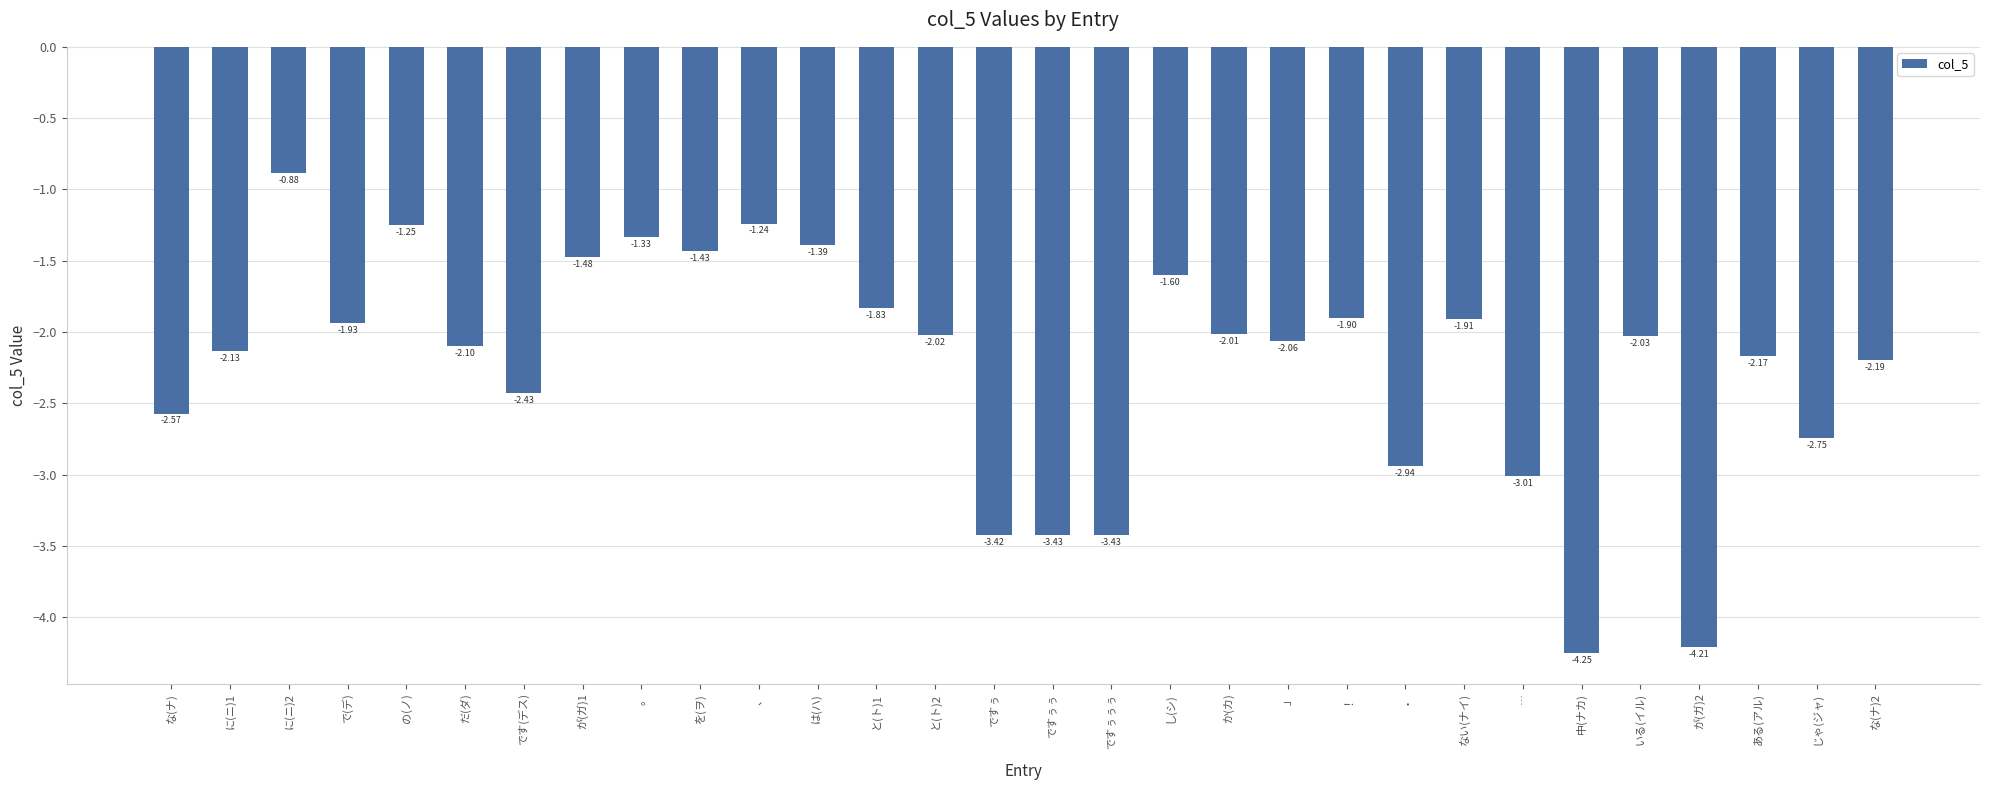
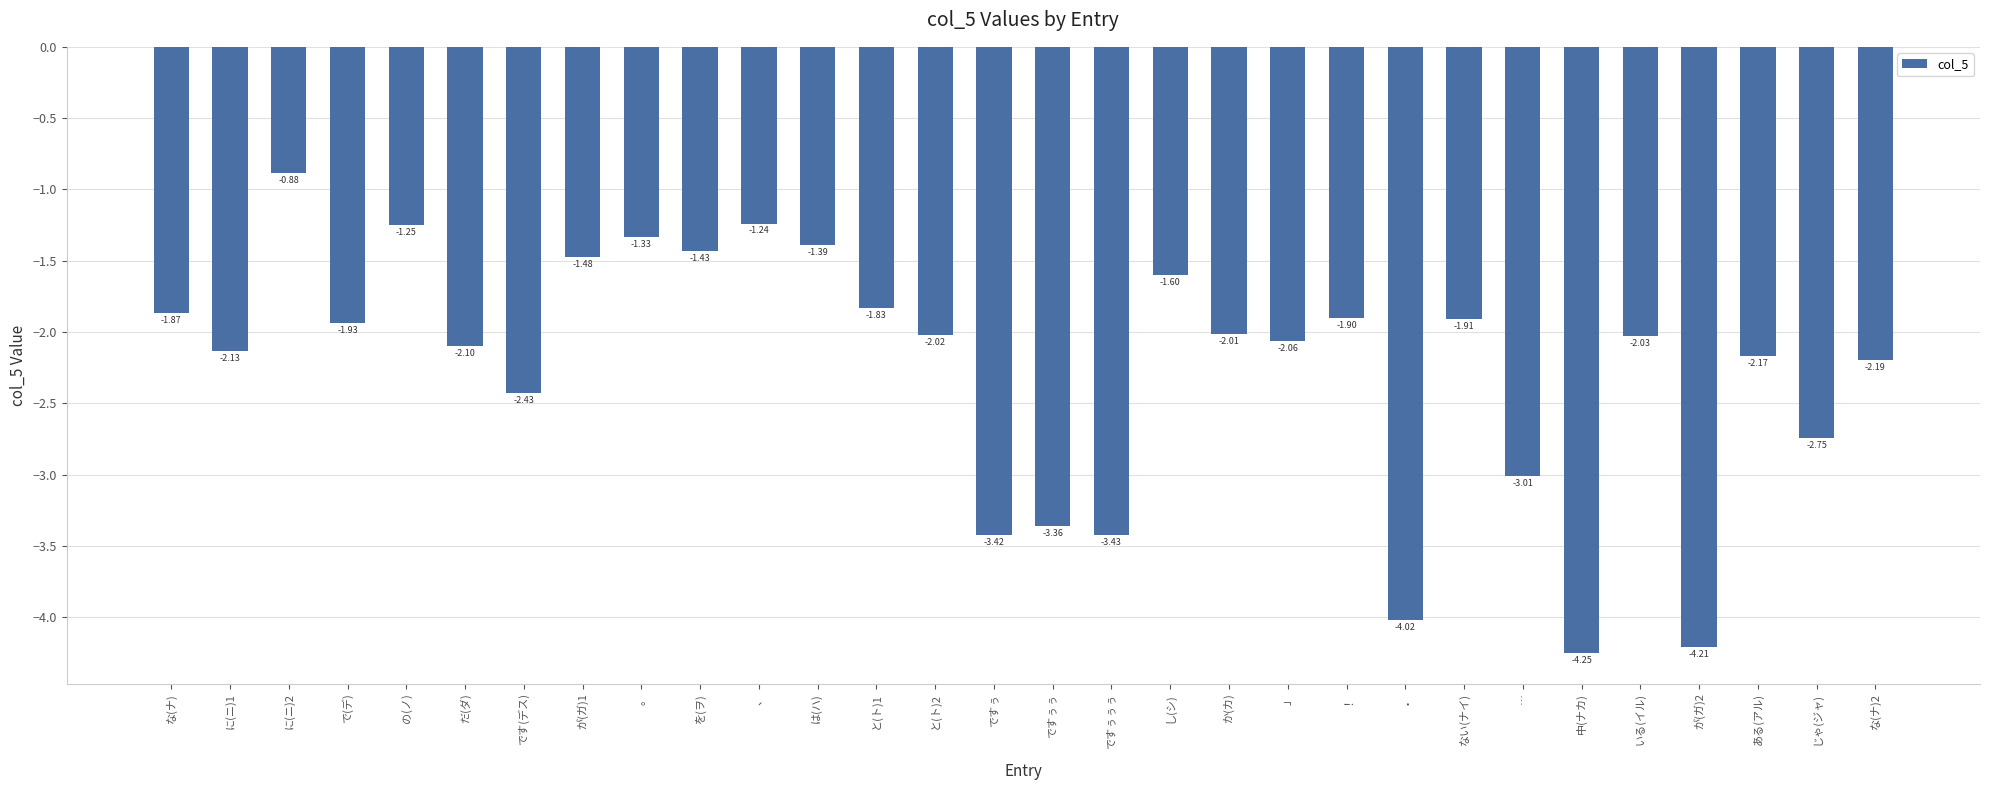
  {
-   "な(ナ)": -2.57,
+   "な(ナ)": -1.87,
    "に(ニ)1": -2.13,
    "に(ニ)2": -0.88,
    "で(デ)": -1.93,
    "の(ノ)": -1.25,
    "だ(ダ)": -2.10,
    "です(デス)": -2.43,
    "が(ガ)1": -1.48,
    "。": -1.33,
    "を(ヲ)": -1.43,
    "、": -1.24,
    "は(ハ)": -1.39,
    "と(ト)1": -1.83,
    "と(ト)2": -2.02,
    "ですぅ": -3.42,
-   "ですぅぅ": -3.43,
+   "ですぅぅ": -3.36,
    "ですぅぅぅ": -3.43,
    "し(シ)": -1.60,
    "か(カ)": -2.01,
    "」": -2.06,
    "！": -1.90,
-   "・": -2.94,
+   "・": -4.02,
    "ない(ナイ)": -1.91,
    "…": -3.01,
    "中(ナカ)": -4.25,
    "いる(イル)": -2.03,
    "が(ガ)2": -4.21,
    "ある(アル)": -2.17,
    "じゃ(ジャ)": -2.75,
    "な(ナ)2": -2.19
  }
